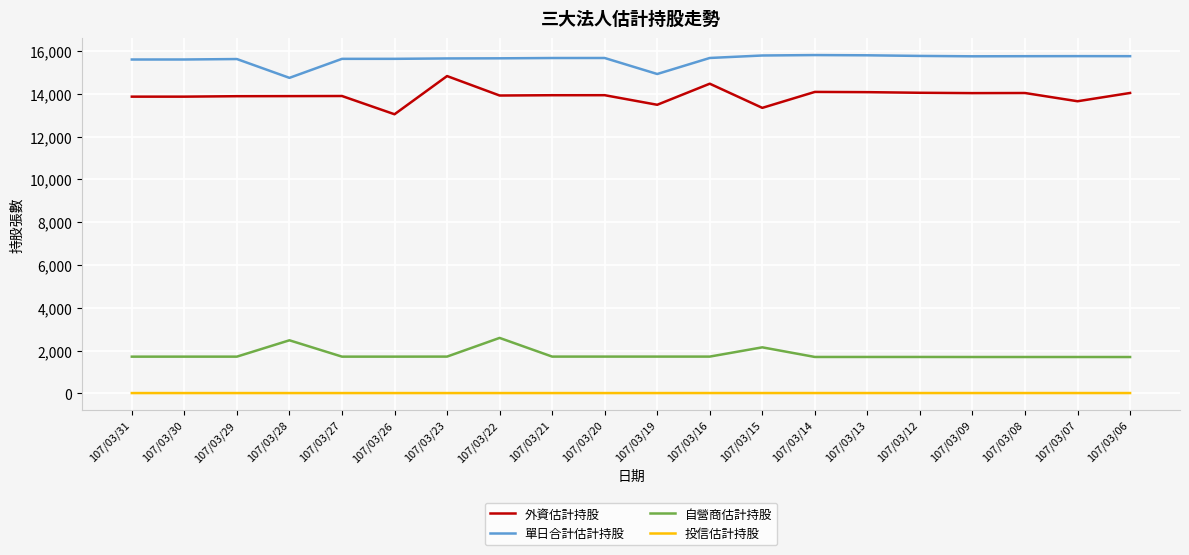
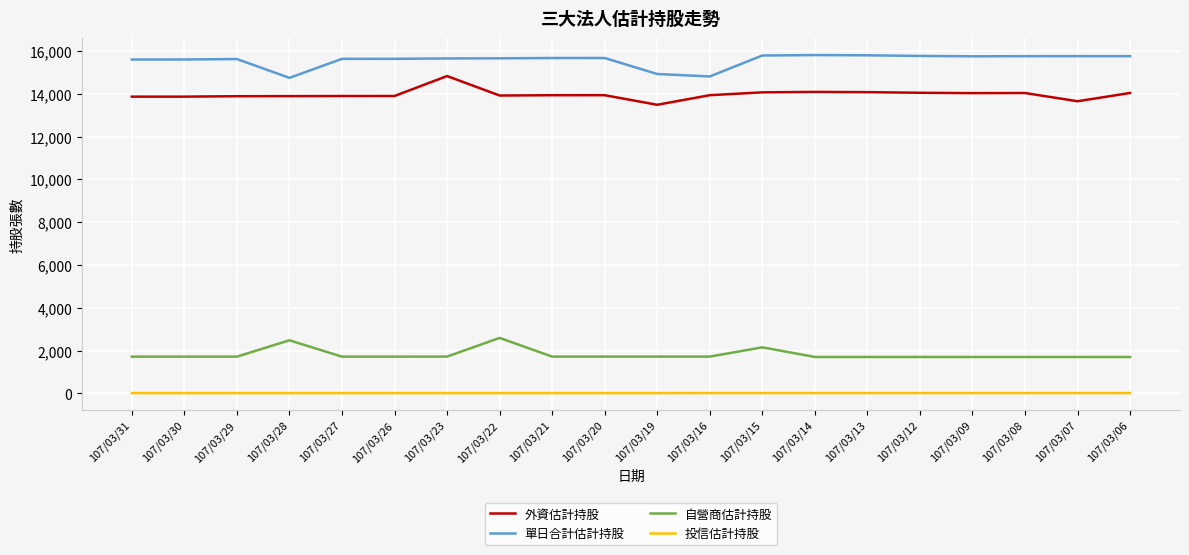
  {
    "外資估計持股": {
      "107/03/31": "13,900",
      "107/03/30": "13,900",
      "107/03/29": "13,900",
      "107/03/28": "13,900",
      "107/03/27": "13,900",
-     "107/03/26": "13,000",
+     "107/03/26": "13,900",
      "107/03/23": "14,800",
      "107/03/22": "13,900",
      "107/03/21": "13,900",
      "107/03/20": "13,900",
      "107/03/19": "13,500",
-     "107/03/16": "14,500",
-     "107/03/15": "13,300",
+     "107/03/16": "13,900",
+     "107/03/15": "14,100",
      "107/03/14": "14,100",
      "107/03/13": "14,100",
      "107/03/12": "14,000",
      "107/03/09": "14,000",
      "107/03/08": "14,000",
      "107/03/07": "13,700",
      "107/03/06": "14,000"
    },
    "單日合計估計持股": {
      "107/03/31": "15,600",
      "107/03/30": "15,600",
      "107/03/29": "15,600",
      "107/03/28": "14,700",
      "107/03/27": "15,600",
      "107/03/26": "15,600",
      "107/03/23": "15,700",
      "107/03/22": "15,700",
      "107/03/21": "15,700",
      "107/03/20": "15,700",
      "107/03/19": "14,900",
-     "107/03/16": "15,700",
+     "107/03/16": "14,800",
      "107/03/15": "15,800",
      "107/03/14": "15,800",
      "107/03/13": "15,800",
      "107/03/12": "15,800",
      "107/03/09": "15,800",
      "107/03/08": "15,800",
      "107/03/07": "15,800",
      "107/03/06": "15,800"
    },
    "自營商估計持股": {
      "107/03/31": "1,700",
      "107/03/30": "1,700",
      "107/03/29": "1,700",
      "107/03/28": "2,500",
      "107/03/27": "1,700",
      "107/03/26": "1,700",
      "107/03/23": "1,700",
      "107/03/22": "2,600",
      "107/03/21": "1,700",
      "107/03/20": "1,700",
      "107/03/19": "1,700",
      "107/03/16": "1,700",
      "107/03/15": "2,200",
      "107/03/14": "1,700",
      "107/03/13": "1,700",
      "107/03/12": "1,700",
      "107/03/09": "1,700",
      "107/03/08": "1,700",
      "107/03/07": "1,700",
      "107/03/06": "1,700"
    },
    "投信估計持股": {
      "107/03/31": "0",
      "107/03/30": "0",
      "107/03/29": "0",
      "107/03/28": "0",
      "107/03/27": "0",
      "107/03/26": "0",
      "107/03/23": "0",
      "107/03/22": "0",
      "107/03/21": "0",
      "107/03/20": "0",
      "107/03/19": "0",
      "107/03/16": "0",
      "107/03/15": "0",
      "107/03/14": "0",
      "107/03/13": "0",
      "107/03/12": "0",
      "107/03/09": "0",
      "107/03/08": "0",
      "107/03/07": "0",
      "107/03/06": "0"
    }
  }
